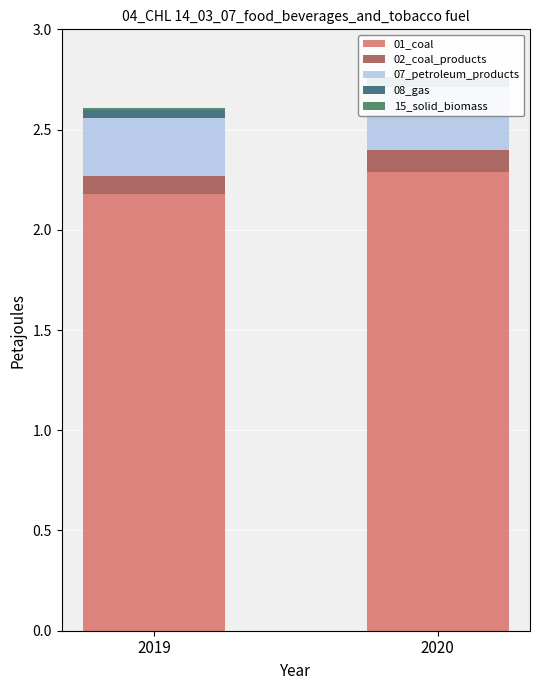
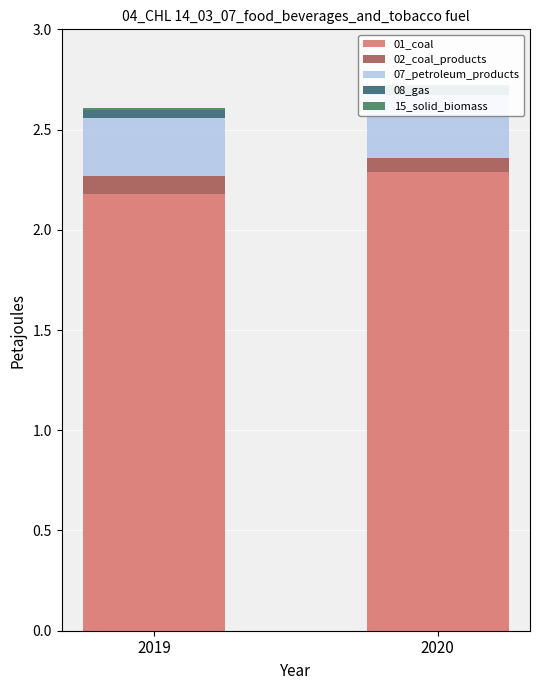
  {
    "01_coal": {
      "2019": 2.18,
      "2020": 2.29
    },
    "02_coal_products": {
      "2019": 0.09,
-     "2020": 0.11
+     "2020": 0.07
    },
    "07_petroleum_products": {
      "2019": 0.29
    }
  }
